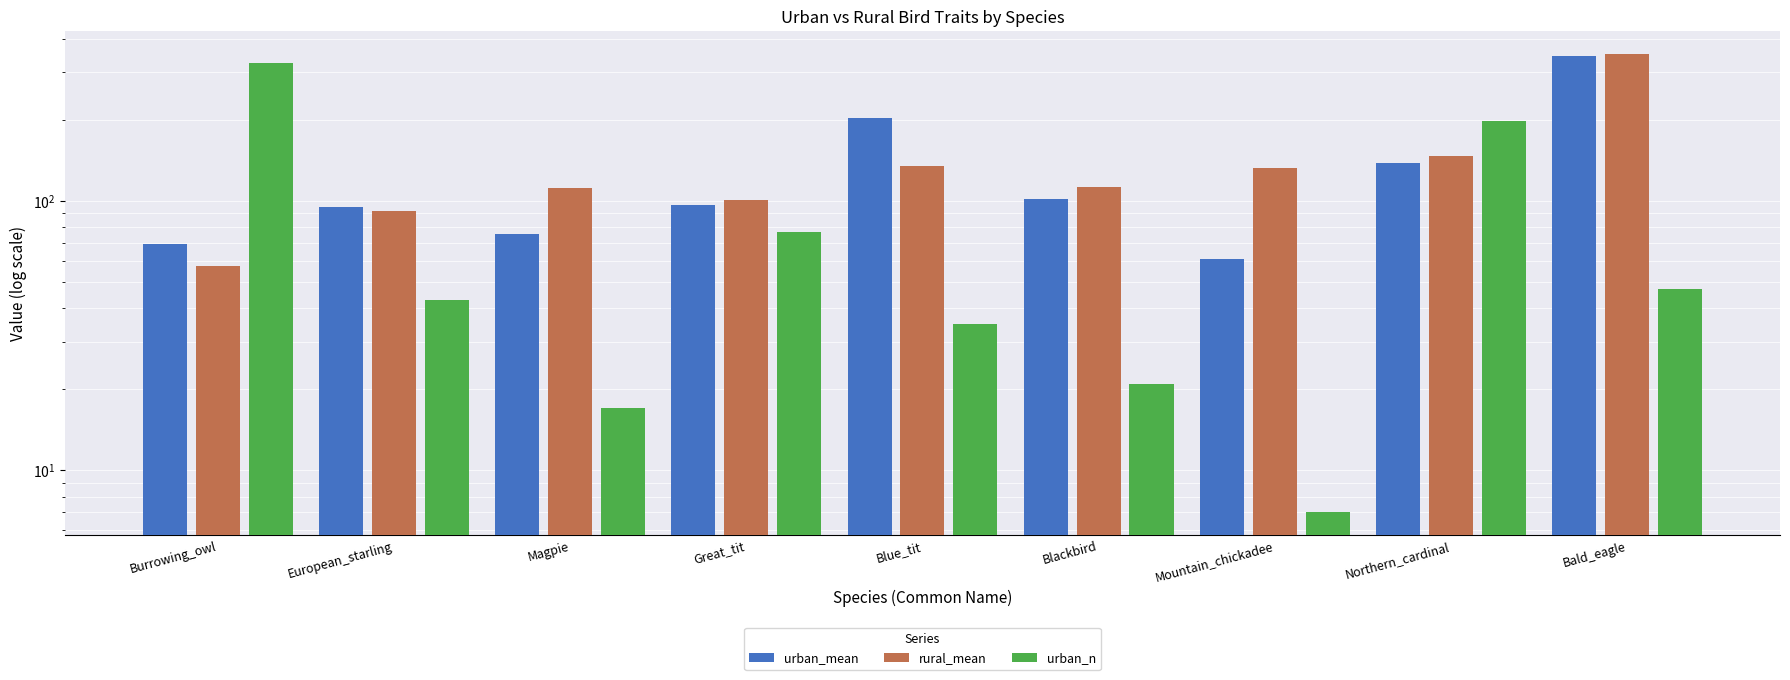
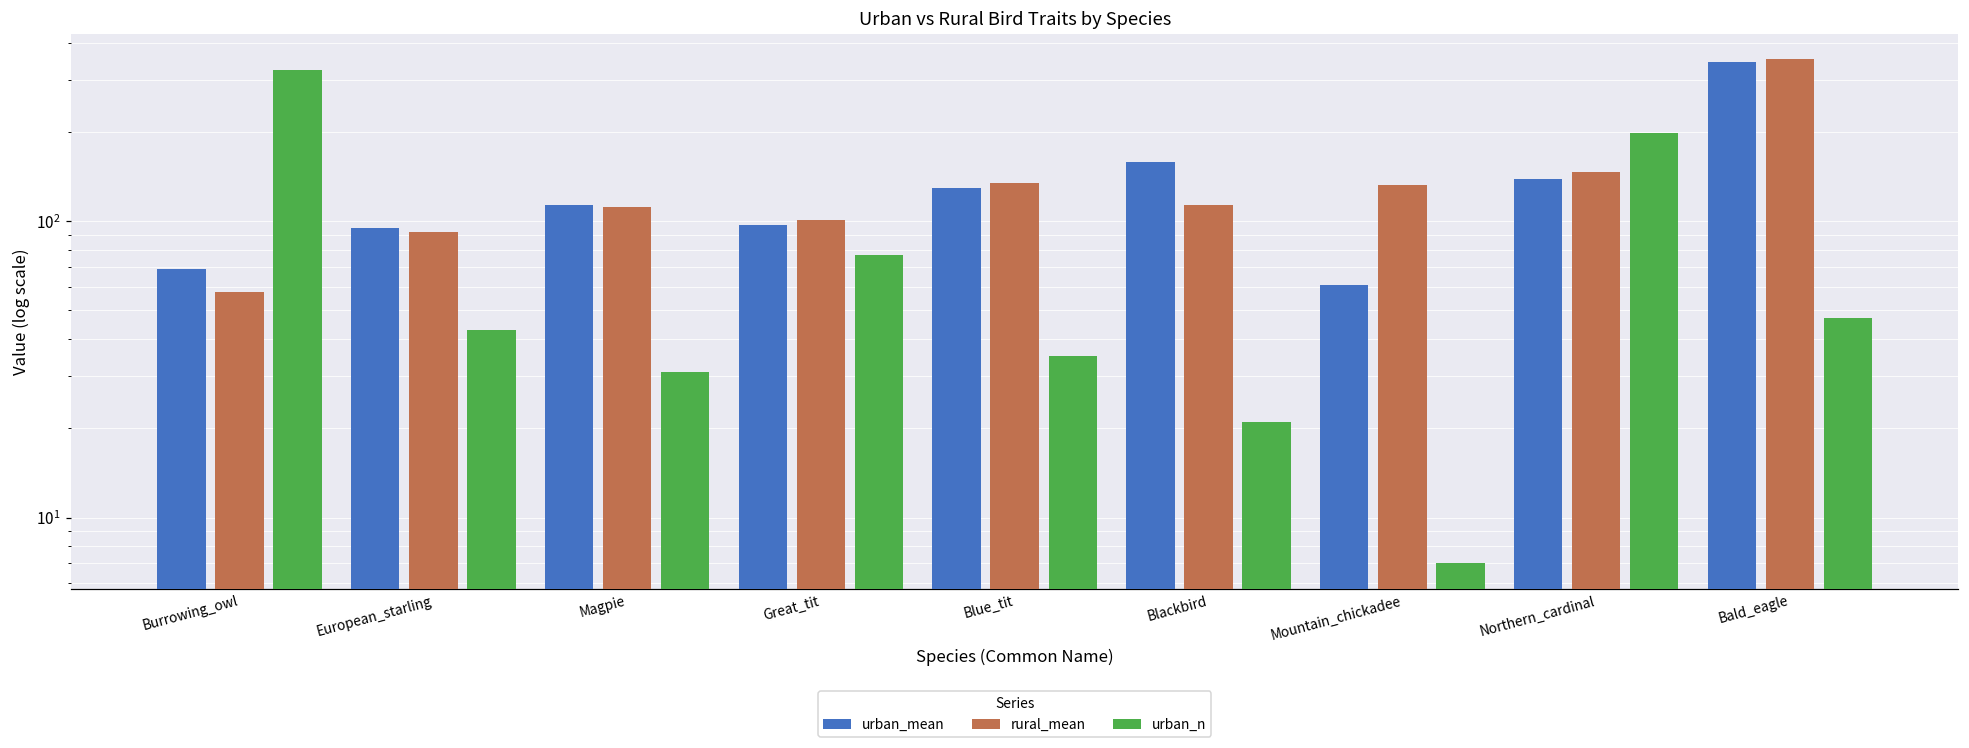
  {
    "urban_mean": {
      "Burrowing_owl": 69,
      "European_starling": 95,
-     "Magpie": 75,
+     "Magpie": 113,
      "Great_tit": 97,
-     "Blue_tit": 200,
-     "Blackbird": 102,
+     "Blue_tit": 130,
+     "Blackbird": 160,
      "Mountain_chickadee": 61,
      "Northern_cardinal": 140,
      "Bald_eagle": 340
    },
    "rural_mean": {
      "Burrowing_owl": 58,
      "European_starling": 92,
      "Magpie": 112,
      "Great_tit": 101,
      "Blue_tit": 130,
      "Blackbird": 113,
      "Mountain_chickadee": 130,
      "Northern_cardinal": 150,
      "Bald_eagle": 350
    },
    "urban_n": {
      "Burrowing_owl": 320,
      "European_starling": 43,
-     "Magpie": 17,
+     "Magpie": 31,
      "Great_tit": 77,
      "Blue_tit": 35,
      "Blackbird": 21,
      "Mountain_chickadee": 7,
      "Northern_cardinal": 200,
      "Bald_eagle": 47
    }
  }
